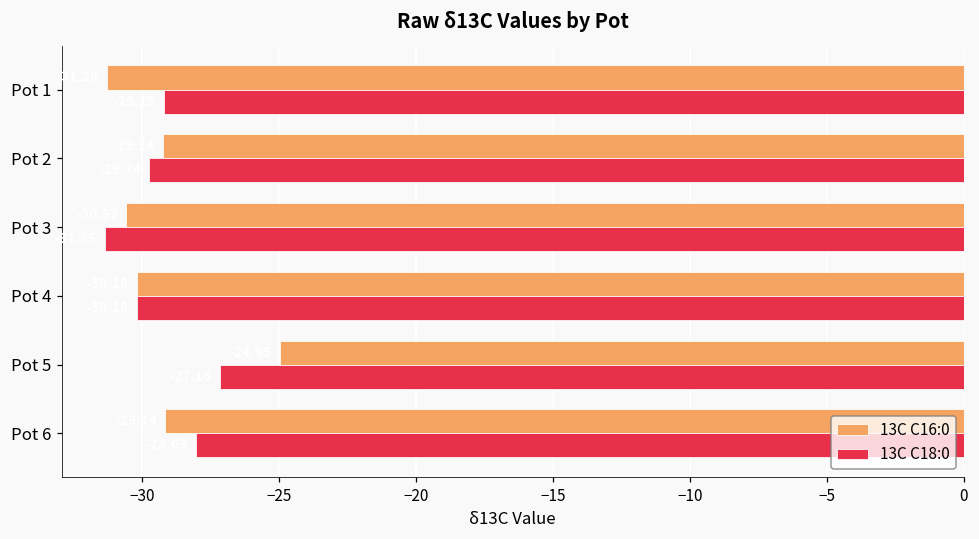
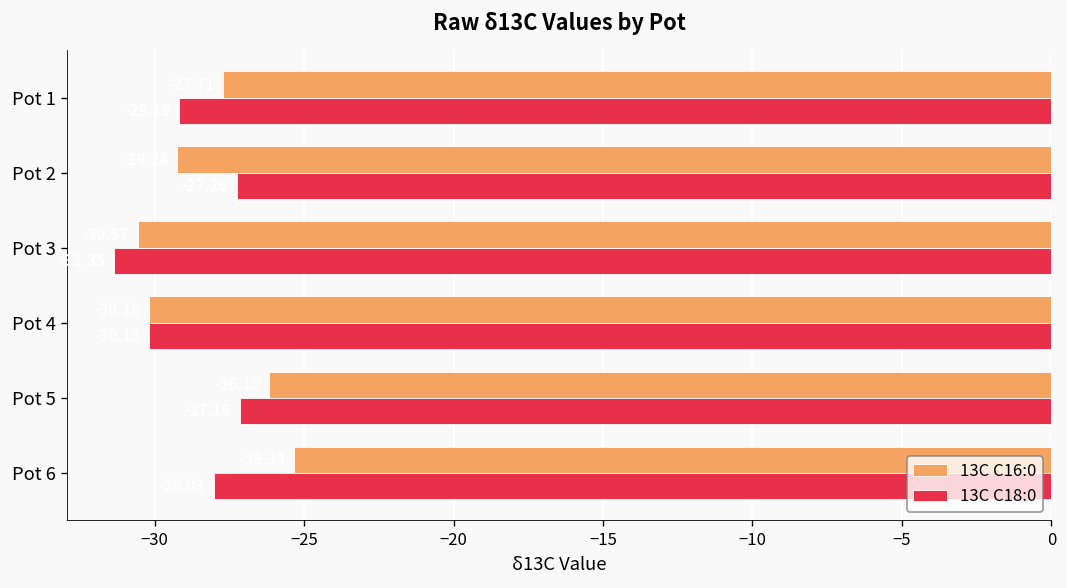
  {
    "13C C16:0": {
-     "Pot 1": -31.3,
+     "Pot 1": -27.7,
      "Pot 2": -29.2,
      "Pot 3": -30.6,
      "Pot 4": -30.2,
-     "Pot 5": -25.0,
-     "Pot 6": -29.1
+     "Pot 5": -26.2,
+     "Pot 6": -25.3
    },
    "13C C18:0": {
      "Pot 1": -29.2,
-     "Pot 2": -29.7,
+     "Pot 2": -27.3,
      "Pot 3": -31.4,
      "Pot 4": -30.2,
      "Pot 5": -27.2,
      "Pot 6": -28.0
    }
  }
